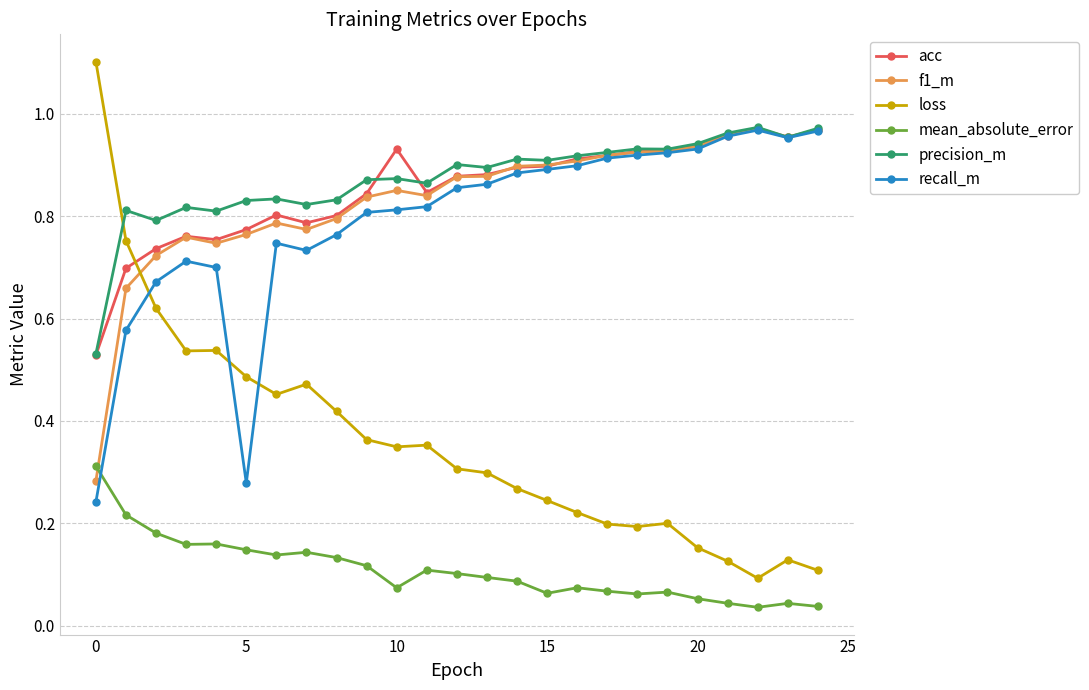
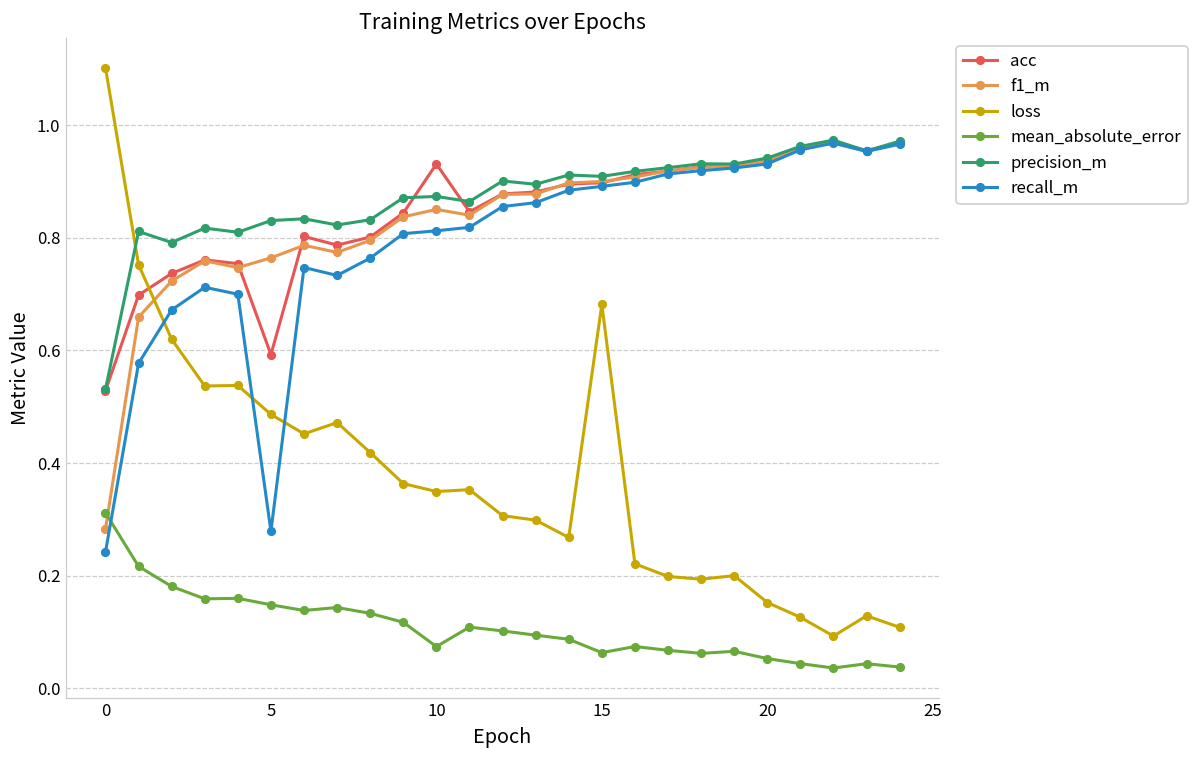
  {
    "acc": {
-     "5": 0.77,
+     "5": 0.59,
      "10": 0.93
    },
    "f1_m": {
      "0": 0.28,
      "5": 0.76,
      "10": 0.85
    },
    "loss": {
      "0": 1.10,
      "5": 0.49,
      "10": 0.35,
-     "15": 0.24,
+     "15": 0.68,
      "20": 0.15
    },
    "mean_absolute_error": {
      "0": 0.31,
      "5": 0.15,
      "10": 0.07,
      "15": 0.06,
      "20": 0.05
    },
    "precision_m": {
      "5": 0.83,
      "10": 0.87,
      "15": 0.91
    },
    "recall_m": {
      "0": 0.24,
      "5": 0.28,
      "10": 0.81,
      "15": 0.89,
      "20": 0.93
    }
  }
